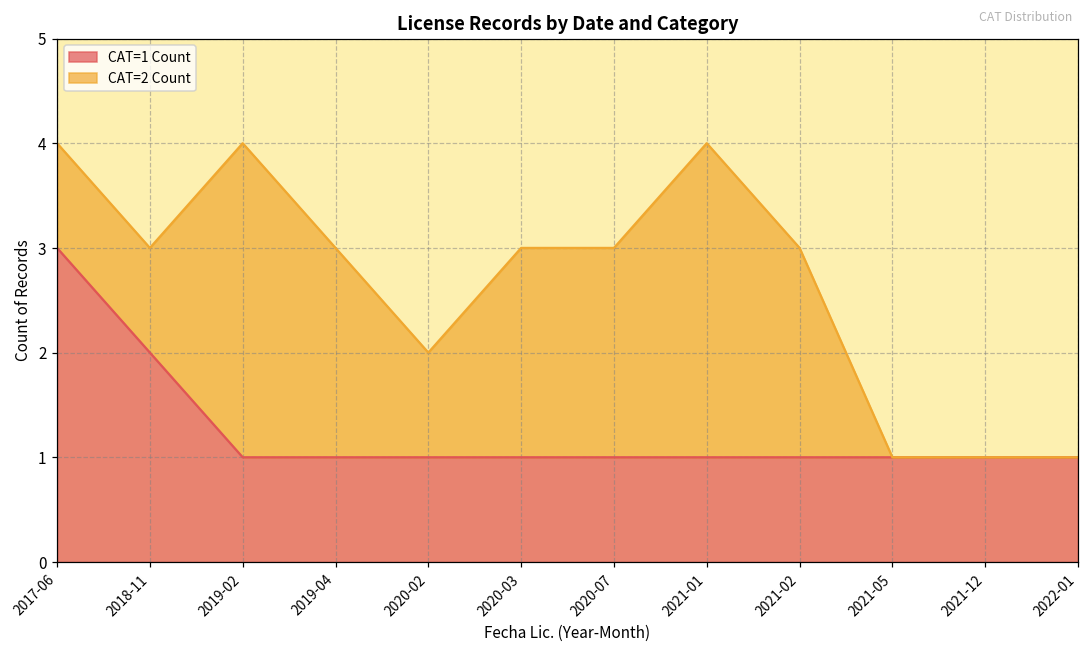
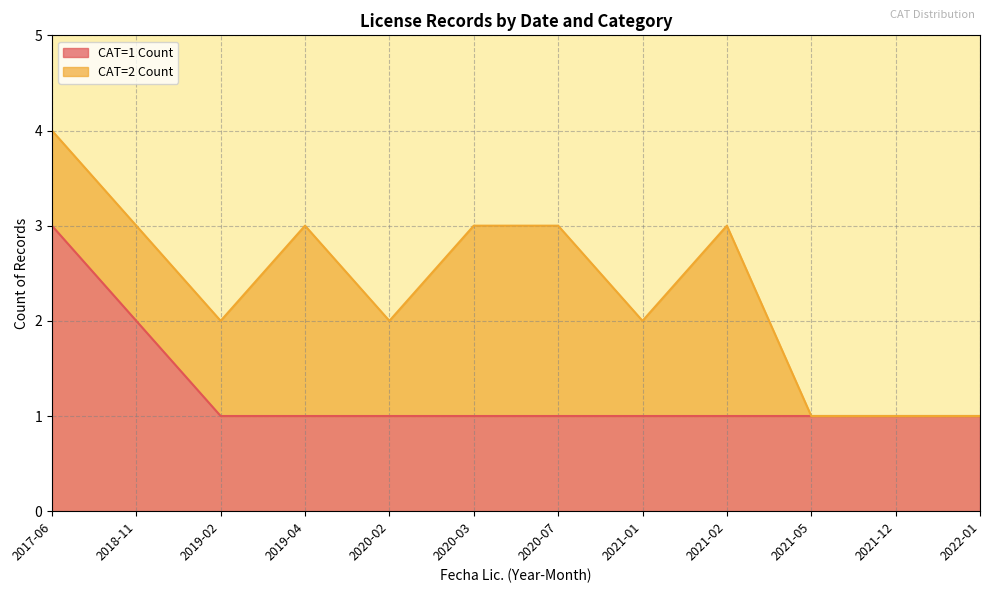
  {
    "CAT=1 Count": {
      "2017-06": 3,
      "2018-11": 2,
      "2019-02": 1,
      "2019-04": 1,
      "2020-02": 1,
      "2020-03": 1,
      "2020-07": 1,
      "2021-01": 1,
      "2021-02": 1
    },
    "CAT=2 Count": {
      "2017-06": 1,
      "2018-11": 1,
-     "2019-02": 3,
+     "2019-02": 1,
      "2019-04": 2,
      "2020-02": 1,
      "2020-03": 2,
      "2020-07": 2,
-     "2021-01": 3,
+     "2021-01": 1,
      "2021-02": 2
    }
  }
